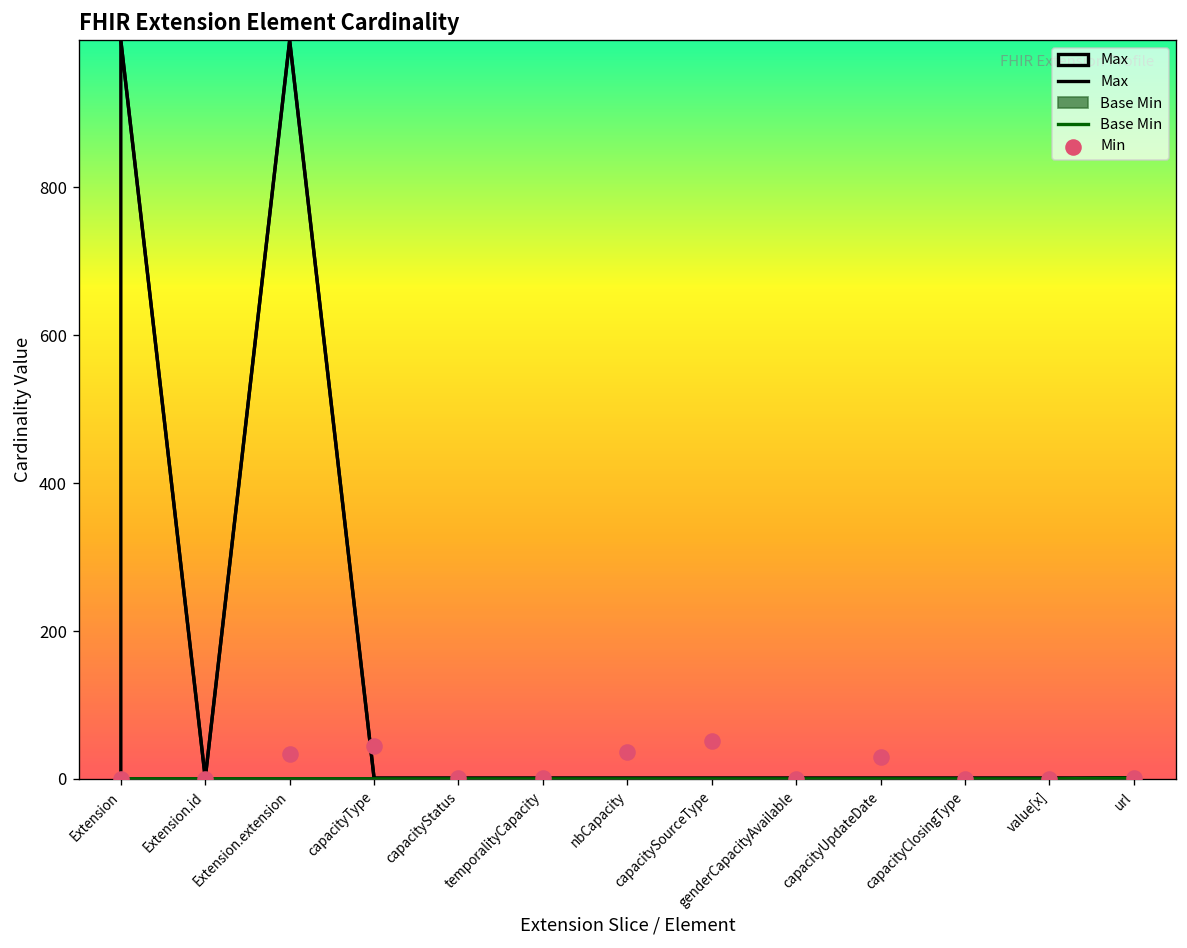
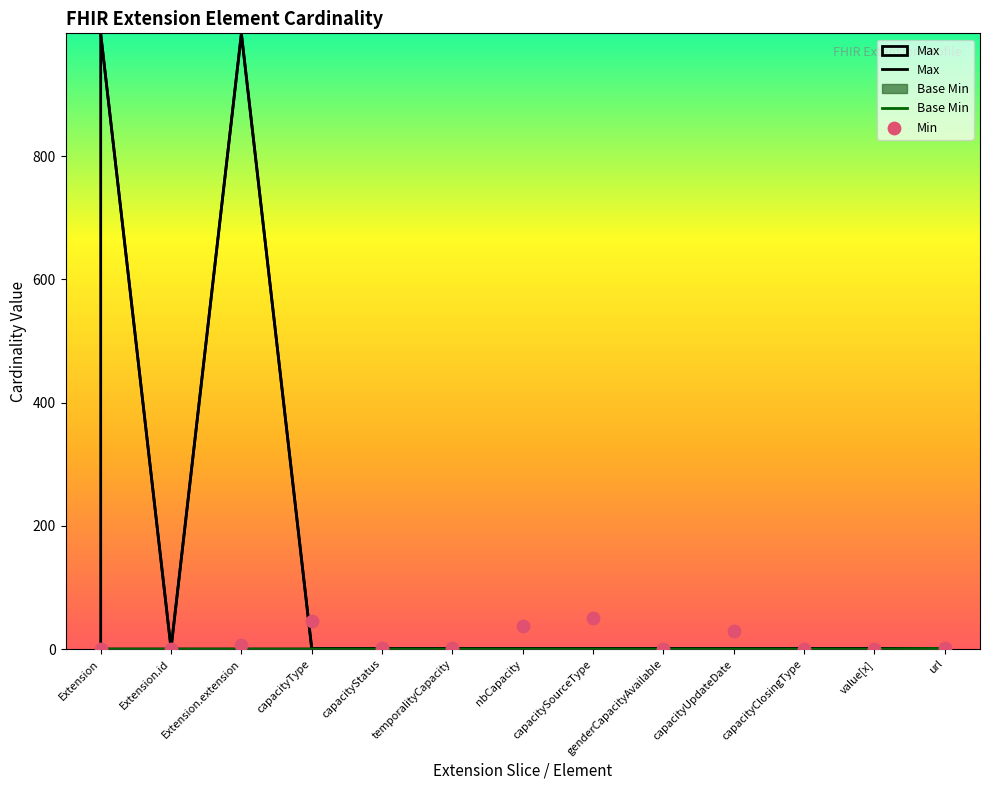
  {
    "Min": {
-     "Extension.extension": 30
+     "Extension.extension": 10
    }
  }
